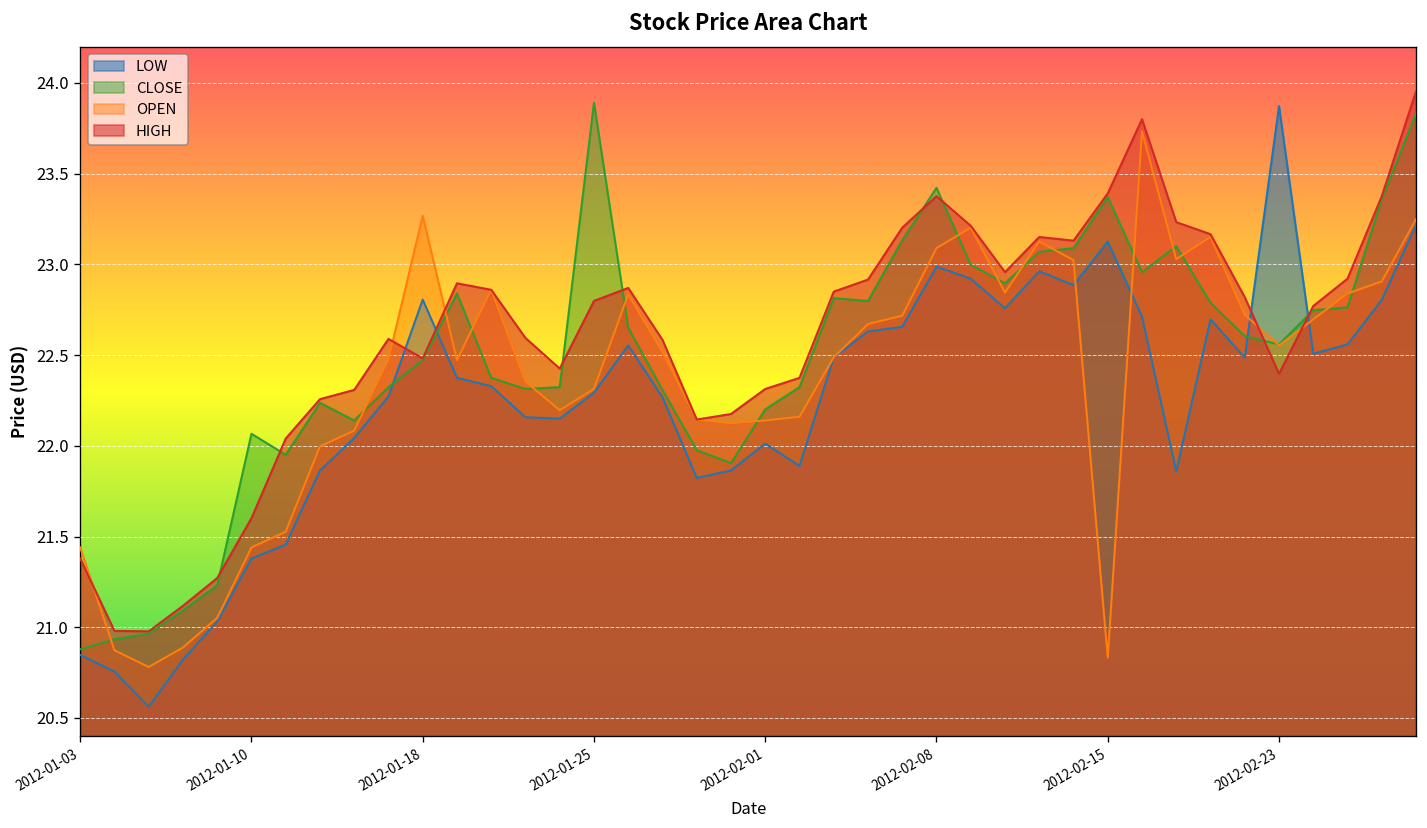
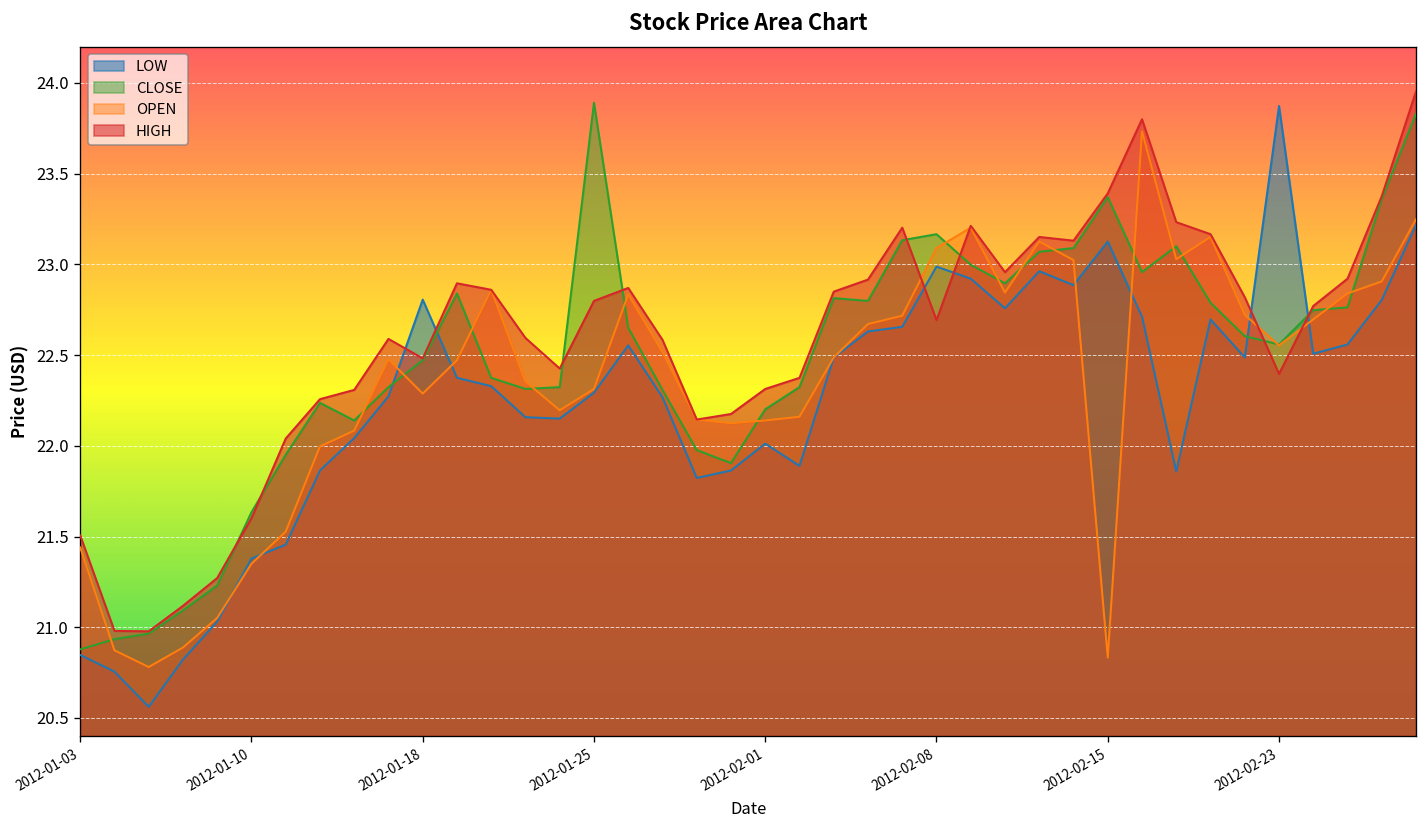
  {
    "LOW": {
      "2012-01-03": 20.85,
      "2012-01-10": 21.38,
      "2012-01-18": 22.81,
      "2012-01-25": 22.29,
      "2012-02-01": 22.01,
      "2012-02-08": 22.99,
      "2012-02-15": 23.13,
      "2012-02-23": 23.87
    },
    "CLOSE": {
      "2012-01-03": 20.88,
-     "2012-01-10": 22.07,
+     "2012-01-10": 21.63,
      "2012-01-25": 23.89,
      "2012-02-01": 22.20,
-     "2012-02-08": 23.42,
+     "2012-02-08": 23.17,
      "2012-02-15": 23.37
    },
    "OPEN": {
      "2012-01-03": 21.44,
-     "2012-01-10": 21.44,
-     "2012-01-18": 23.27,
+     "2012-01-10": 21.35,
+     "2012-01-18": 22.29,
      "2012-01-25": 22.31,
      "2012-02-01": 22.14,
      "2012-02-08": 23.09,
      "2012-02-15": 20.83
    },
    "HIGH": {
-     "2012-01-03": 21.38,
+     "2012-01-03": 21.51,
      "2012-01-10": 21.60,
      "2012-01-25": 22.80,
      "2012-02-01": 22.31,
-     "2012-02-08": 23.38,
+     "2012-02-08": 22.69,
      "2012-02-15": 23.39,
      "2012-02-23": 22.40
    }
  }
